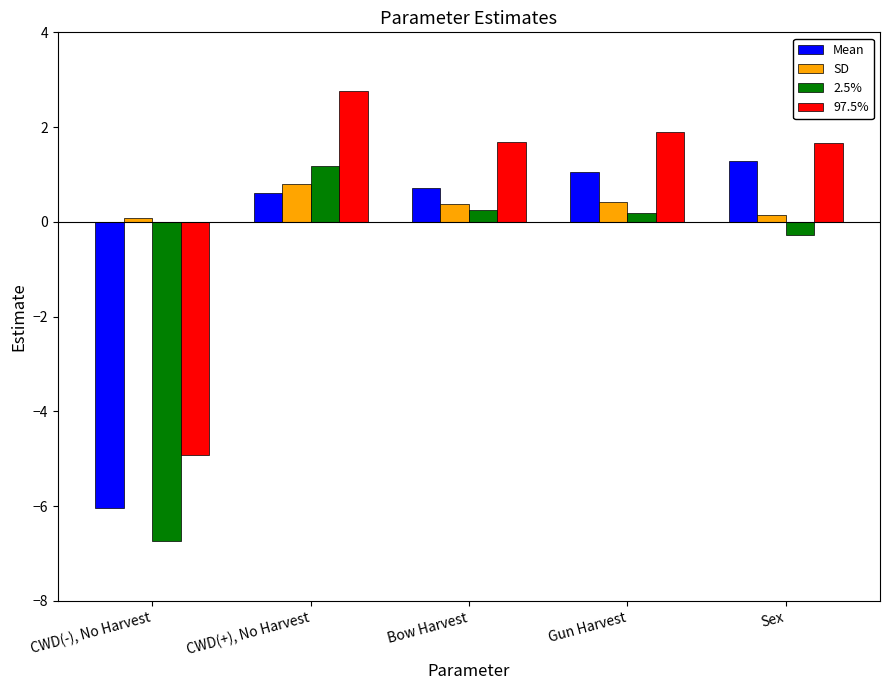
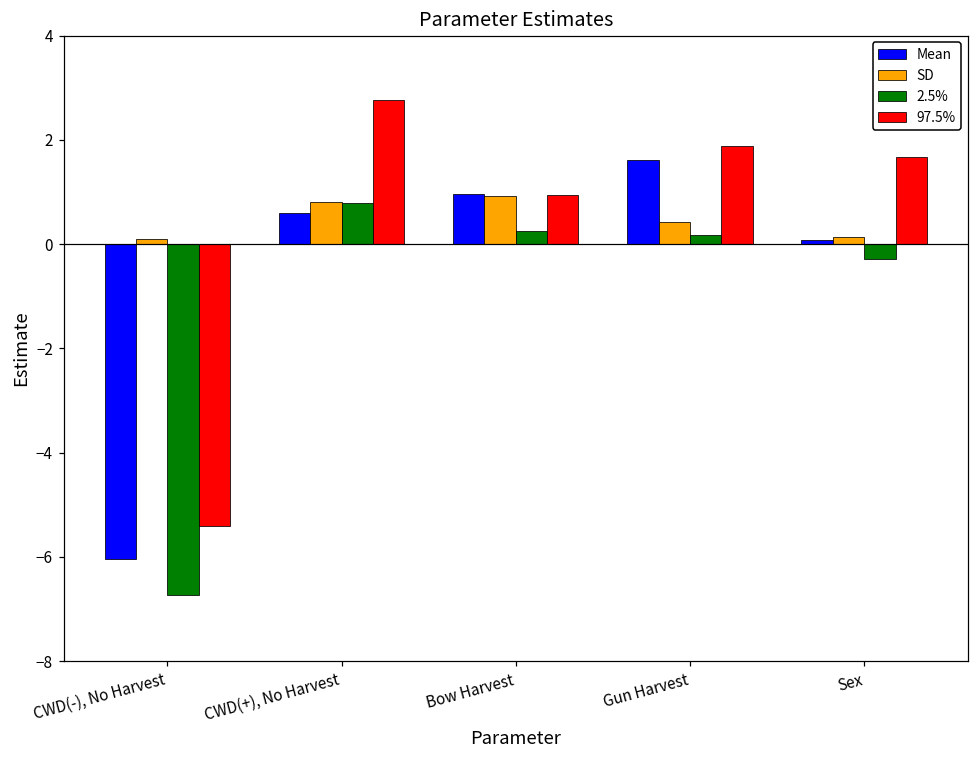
  {
    "Mean": {
      "CWD(-), No Harvest": -6.0,
      "CWD(+), No Harvest": 0.6,
-     "Bow Harvest": 0.7,
-     "Gun Harvest": 1.1,
-     "Sex": 1.3
+     "Bow Harvest": 1.0,
+     "Gun Harvest": 1.6,
+     "Sex": 0.1
    },
    "SD": {
      "CWD(-), No Harvest": 0.1,
      "CWD(+), No Harvest": 0.8,
-     "Bow Harvest": 0.4,
+     "Bow Harvest": 0.9,
      "Gun Harvest": 0.4,
      "Sex": 0.1
    },
    "2.5%": {
      "CWD(-), No Harvest": -6.7,
-     "CWD(+), No Harvest": 1.2,
+     "CWD(+), No Harvest": 0.8,
      "Bow Harvest": 0.3,
      "Gun Harvest": 0.2,
      "Sex": -0.3
    },
    "97.5%": {
-     "CWD(-), No Harvest": -4.9,
+     "CWD(-), No Harvest": -5.4,
      "CWD(+), No Harvest": 2.8,
-     "Bow Harvest": 1.7,
+     "Bow Harvest": 0.9,
      "Gun Harvest": 1.9,
      "Sex": 1.7
    }
  }
